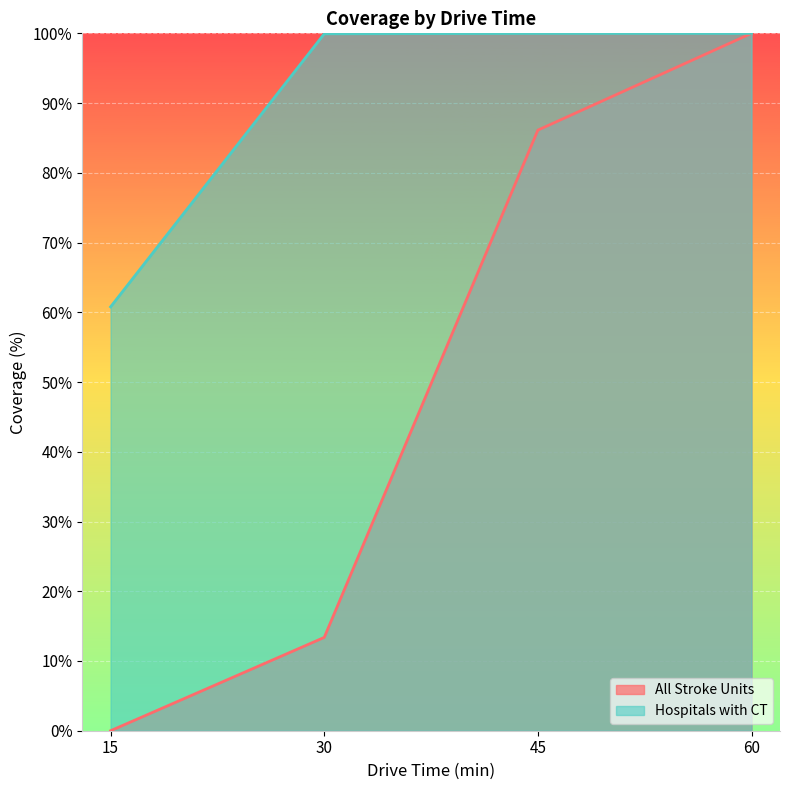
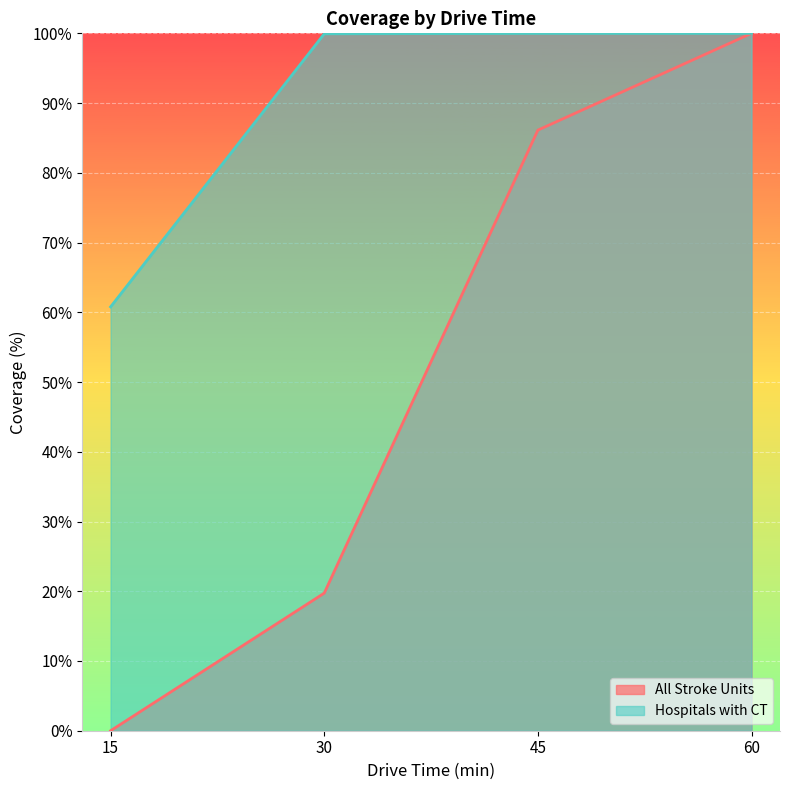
  {
    "All Stroke Units": {
      "15": "0%",
-     "30": "13%",
+     "30": "20%",
      "45": "86%"
    },
    "Hospitals with CT": {
      "15": "61%",
      "30": "100%",
      "45": "100%"
    }
  }
